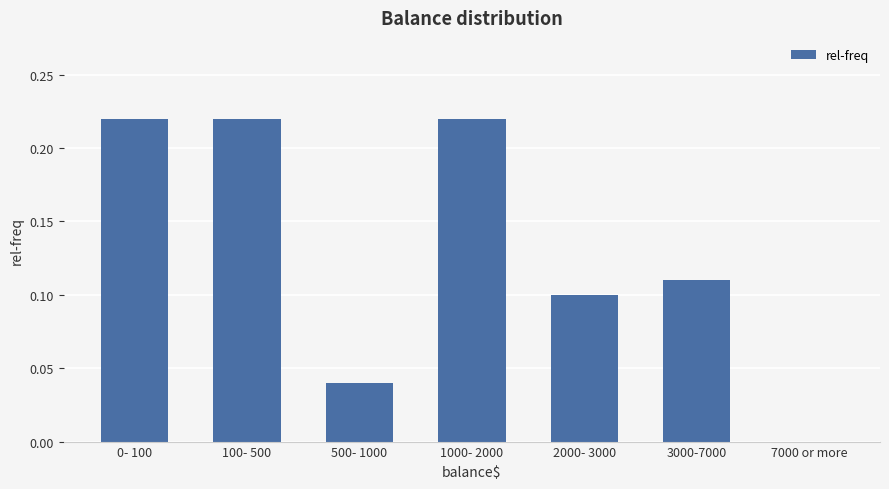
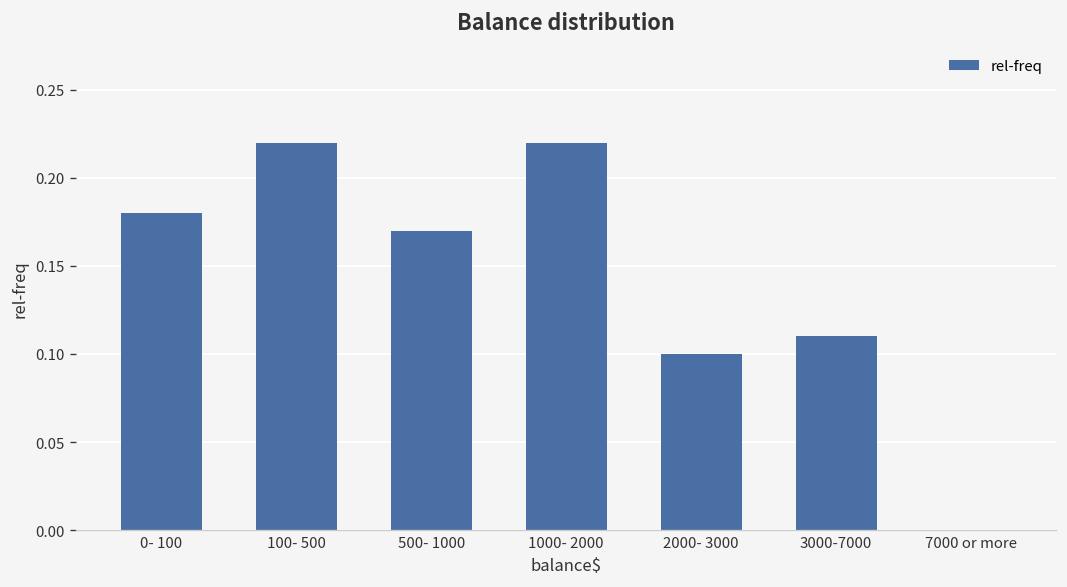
  {
-   "0- 100": 0.22,
+   "0- 100": 0.18,
    "100- 500": 0.22,
-   "500- 1000": 0.04,
+   "500- 1000": 0.17,
    "1000- 2000": 0.22,
    "2000- 3000": 0.10,
    "3000-7000": 0.11,
    "7000 or more": 0.00
  }
